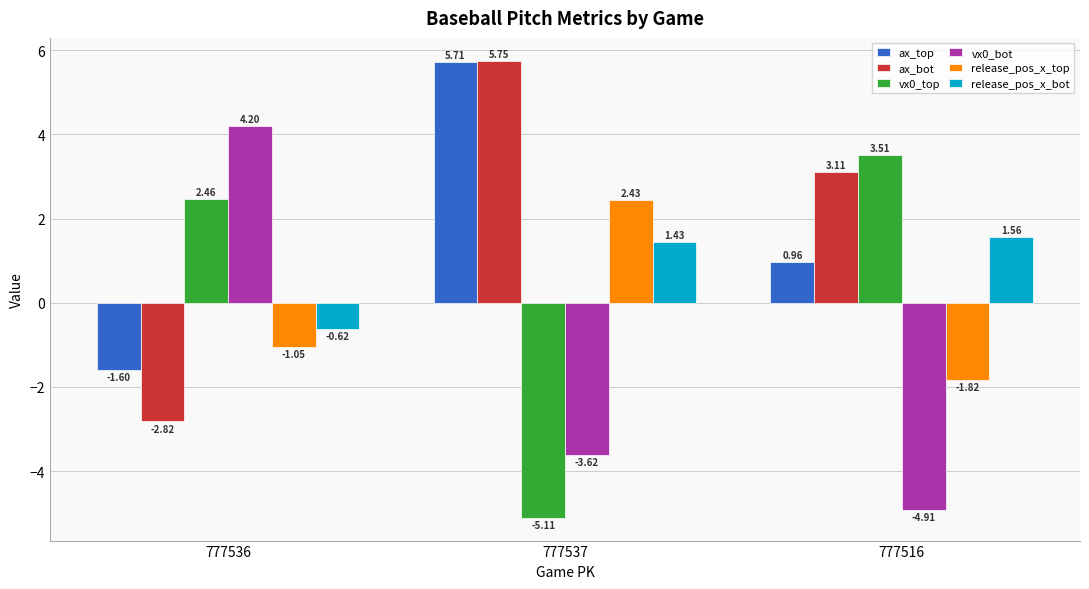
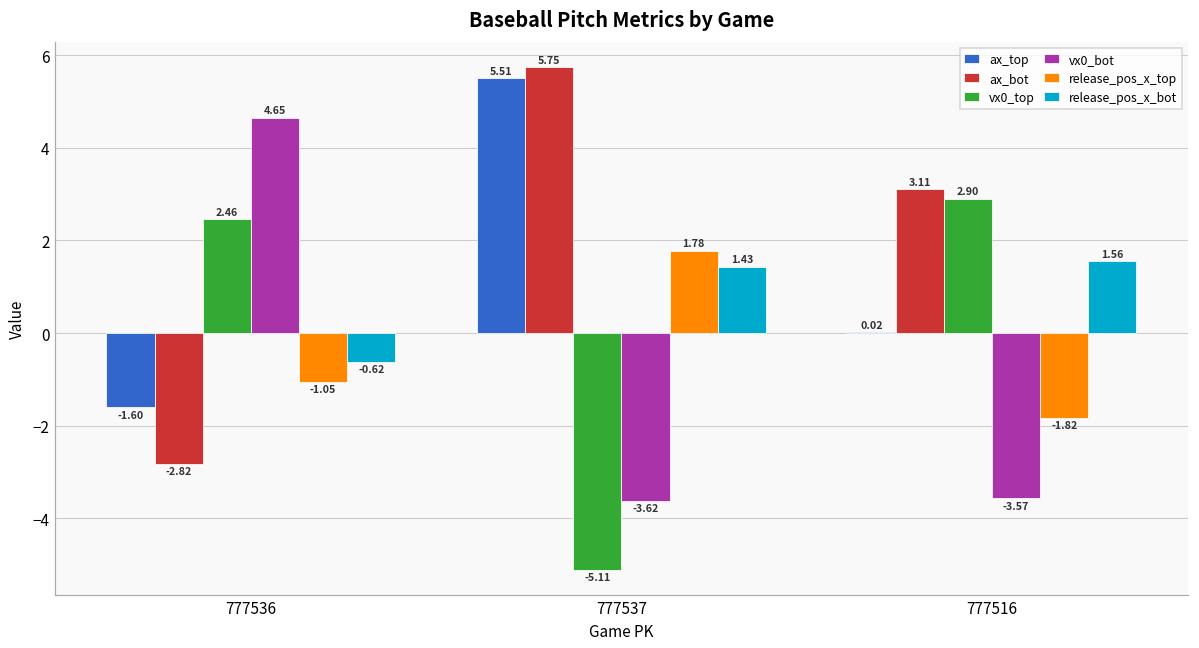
  {
    "ax_top": {
      "777536": -1.60,
-     "777537": 5.71,
-     "777516": 0.96
+     "777537": 5.51,
+     "777516": 0.02
    },
    "ax_bot": {
      "777536": -2.82,
      "777537": 5.75,
      "777516": 3.11
    },
    "vx0_top": {
      "777536": 2.46,
      "777537": -5.11,
-     "777516": 3.51
+     "777516": 2.90
    },
    "vx0_bot": {
-     "777536": 4.20,
+     "777536": 4.65,
      "777537": -3.62,
-     "777516": -4.91
+     "777516": -3.57
    },
    "release_pos_x_top": {
      "777536": -1.05,
-     "777537": 2.43,
+     "777537": 1.78,
      "777516": -1.82
    },
    "release_pos_x_bot": {
      "777536": -0.62,
      "777537": 1.43,
      "777516": 1.56
    }
  }
